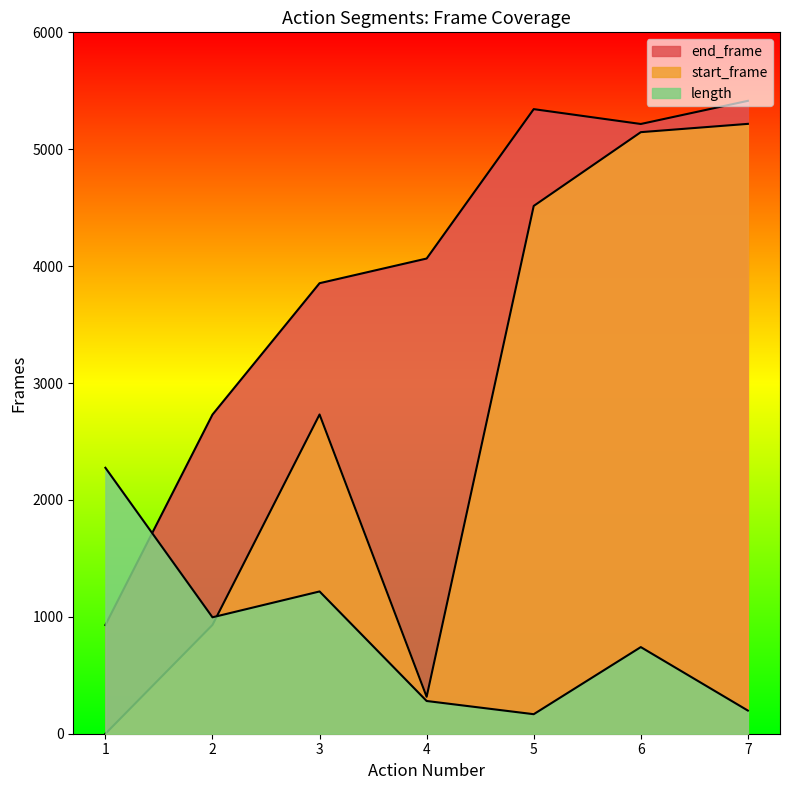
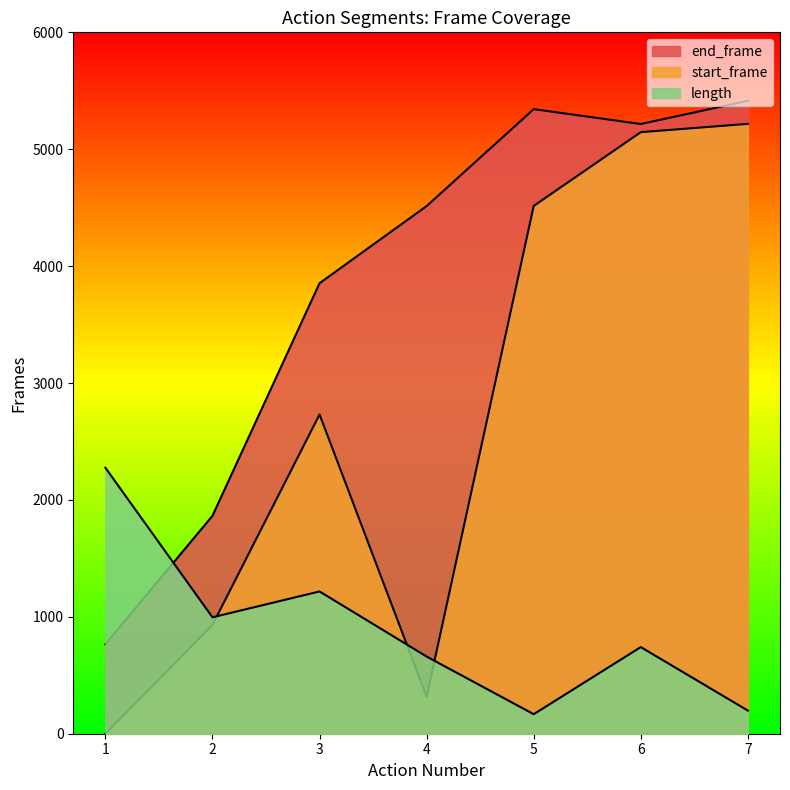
  {
    "end_frame": {
-     "1": 930,
-     "2": 2730,
+     "1": 770,
+     "2": 1860,
      "3": 3850,
-     "4": 4070,
+     "4": 4510,
      "5": 5340,
      "6": 5220
    },
    "start_frame": {
      "1": 0,
      "2": 930,
      "3": 2730,
      "4": 320,
      "5": 4520,
      "6": 5150,
      "7": 5220
    },
    "length": {
      "1": 2280,
      "2": 1000,
      "3": 1220,
-     "4": 280,
+     "4": 660,
      "5": 170,
      "6": 740,
      "7": 200
    }
  }
